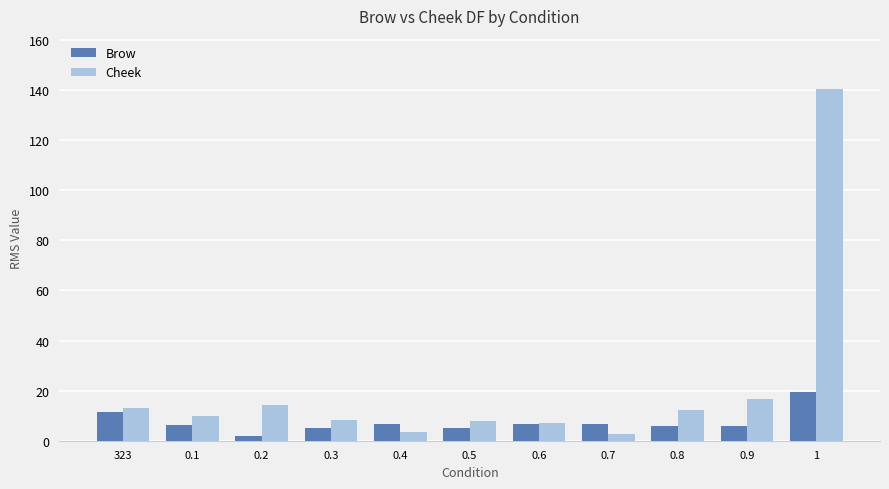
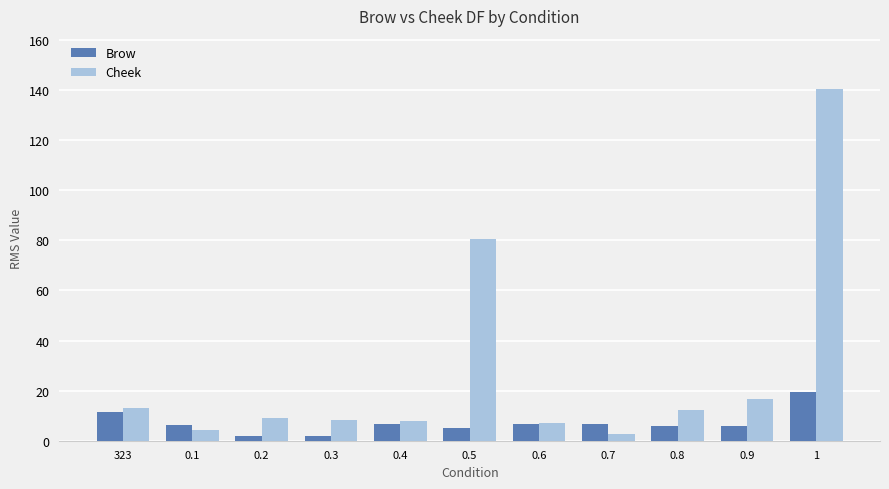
  {
    "Brow": {
      "323": 11,
      "0.1": 6,
      "0.2": 2,
-     "0.3": 5,
+     "0.3": 2,
      "0.4": 7,
      "0.5": 5,
      "0.6": 7,
      "0.7": 7,
      "0.8": 6,
      "0.9": 6,
      "1": 19
    },
    "Cheek": {
      "323": 13,
-     "0.1": 10,
-     "0.2": 14,
+     "0.1": 4,
+     "0.2": 9,
      "0.3": 8,
-     "0.4": 4,
-     "0.5": 8,
+     "0.4": 8,
+     "0.5": 81,
      "0.6": 7,
      "0.7": 3,
      "0.8": 12,
      "0.9": 17,
      "1": 141
    }
  }
